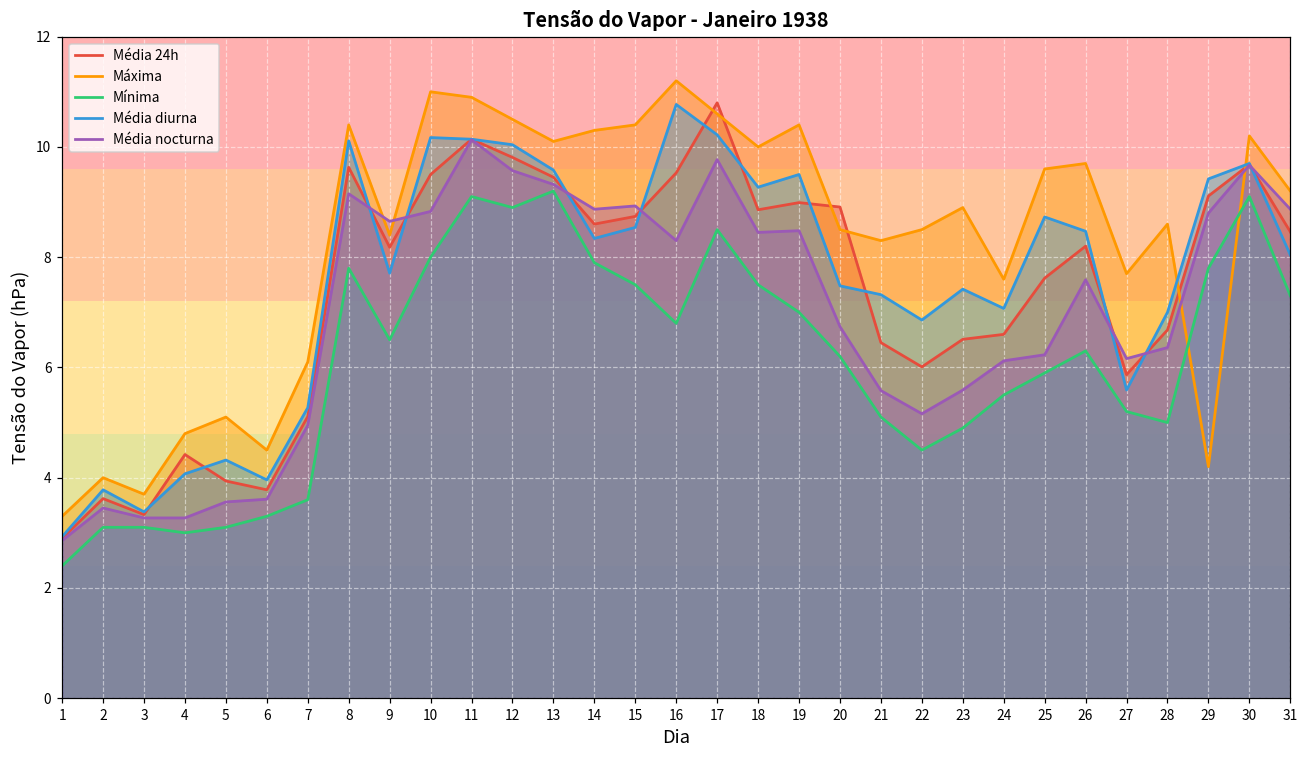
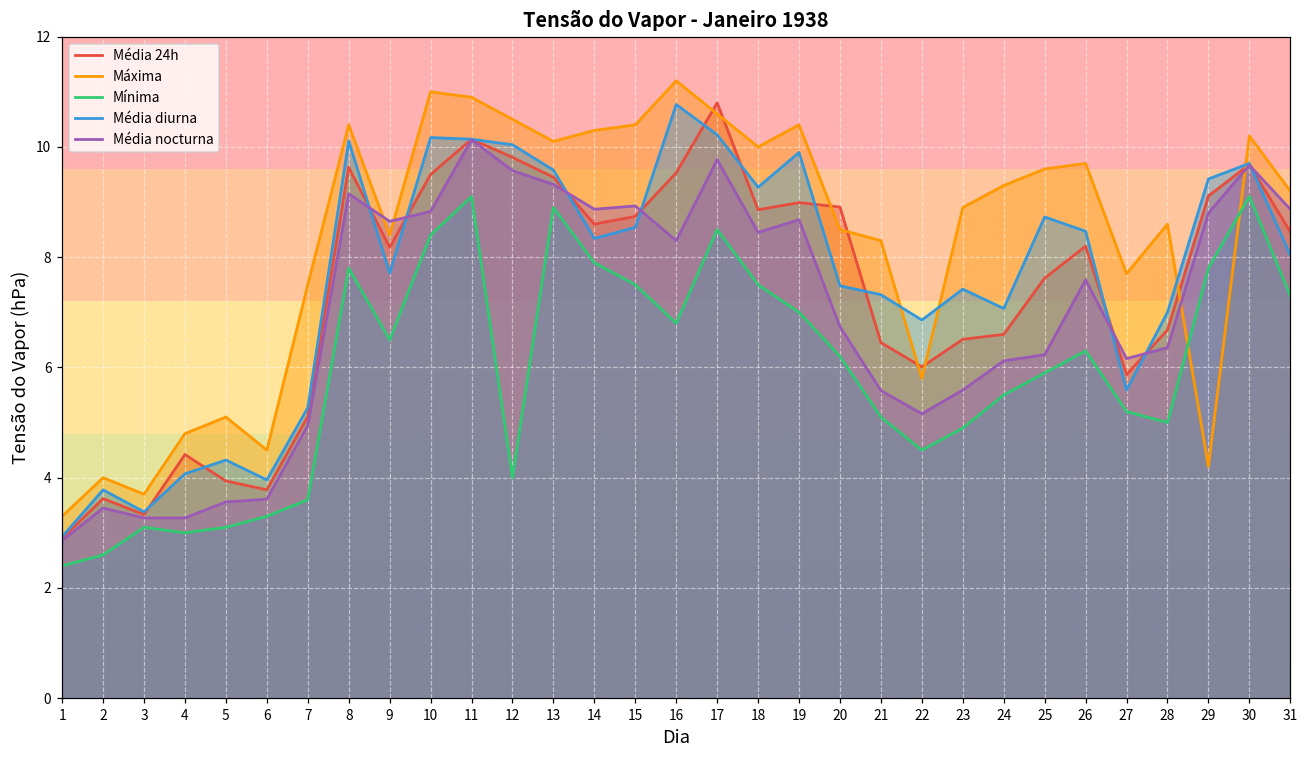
  {
    "Média 24h": {
      "2": 3.6,
      "4": 4.4,
      "5": 3.9,
      "6": 3.8,
      "7": 5.1,
      "8": 9.6,
      "9": 8.2,
      "10": 9.5,
      "12": 9.8,
      "13": 9.5,
      "14": 8.6,
      "15": 8.7,
      "16": 9.5,
      "17": 10.8,
      "18": 8.9,
      "19": 9.0,
      "20": 8.9,
      "21": 6.5,
      "22": 6.0,
      "23": 6.5,
      "24": 6.6,
      "25": 7.6,
      "26": 8.2,
      "27": 5.9,
      "28": 6.7,
      "29": 9.1,
      "31": 8.5
    },
    "Máxima": {
      "1": 3.3,
      "2": 4.0,
      "3": 3.7,
      "4": 4.8,
      "5": 5.1,
      "6": 4.5,
-     "7": 6.1,
+     "7": 7.5,
      "8": 10.4,
      "9": 8.4,
      "10": 11.0,
      "11": 10.9,
      "12": 10.5,
      "13": 10.1,
      "14": 10.3,
      "15": 10.4,
      "16": 11.2,
      "17": 10.6,
      "18": 10.0,
      "19": 10.4,
      "20": 8.5,
      "21": 8.3,
-     "22": 8.5,
+     "22": 5.8,
      "23": 8.9,
-     "24": 7.6,
+     "24": 9.3,
      "25": 9.6,
      "26": 9.7,
      "27": 7.7,
      "28": 8.6,
      "29": 4.2,
      "30": 10.2,
      "31": 9.2
    },
    "Mínima": {
      "1": 2.4,
-     "2": 3.1,
+     "2": 2.6,
      "3": 3.1,
      "4": 3.0,
      "5": 3.1,
      "6": 3.3,
      "7": 3.6,
      "8": 7.8,
      "9": 6.5,
-     "10": 8.0,
+     "10": 8.4,
      "11": 9.1,
-     "12": 8.9,
-     "13": 9.2,
+     "12": 4.0,
+     "13": 8.9,
      "14": 7.9,
      "15": 7.5,
      "16": 6.8,
      "17": 8.5,
      "18": 7.5,
      "19": 7.0,
      "20": 6.2,
      "21": 5.1,
      "22": 4.5,
      "23": 4.9,
      "24": 5.5,
      "25": 5.9,
      "26": 6.3,
      "27": 5.2,
      "28": 5.0,
      "29": 7.8,
      "30": 9.1,
      "31": 7.3
    },
    "Média diurna": {
      "2": 3.8,
      "4": 4.1,
      "5": 4.3,
      "6": 4.0,
      "7": 5.3,
      "8": 10.1,
      "9": 7.7,
      "10": 10.2,
      "12": 10.0,
      "13": 9.6,
      "14": 8.3,
      "15": 8.5,
      "16": 10.8,
      "17": 10.2,
      "18": 9.3,
-     "19": 9.5,
+     "19": 9.9,
      "20": 7.5,
      "21": 7.3,
      "22": 6.9,
      "23": 7.4,
      "24": 7.1,
      "25": 8.7,
      "26": 8.5,
      "27": 5.6,
      "28": 7.0,
      "29": 9.4,
      "31": 8.0
    },
    "Média nocturna": {
      "2": 3.5,
      "3": 3.3,
      "4": 3.3,
      "5": 3.6,
      "6": 3.6,
      "7": 5.0,
      "8": 9.2,
      "9": 8.7,
      "10": 8.8,
      "12": 9.6,
      "13": 9.3,
      "14": 8.9,
      "15": 8.9,
      "16": 8.3,
      "17": 9.8,
      "18": 8.5,
-     "19": 8.5,
+     "19": 8.7,
      "20": 6.7,
      "21": 5.6,
      "22": 5.2,
      "23": 5.6,
      "24": 6.1,
      "25": 6.2,
      "26": 7.6,
      "27": 6.2,
      "28": 6.4,
      "29": 8.8,
      "31": 8.9
    }
  }
